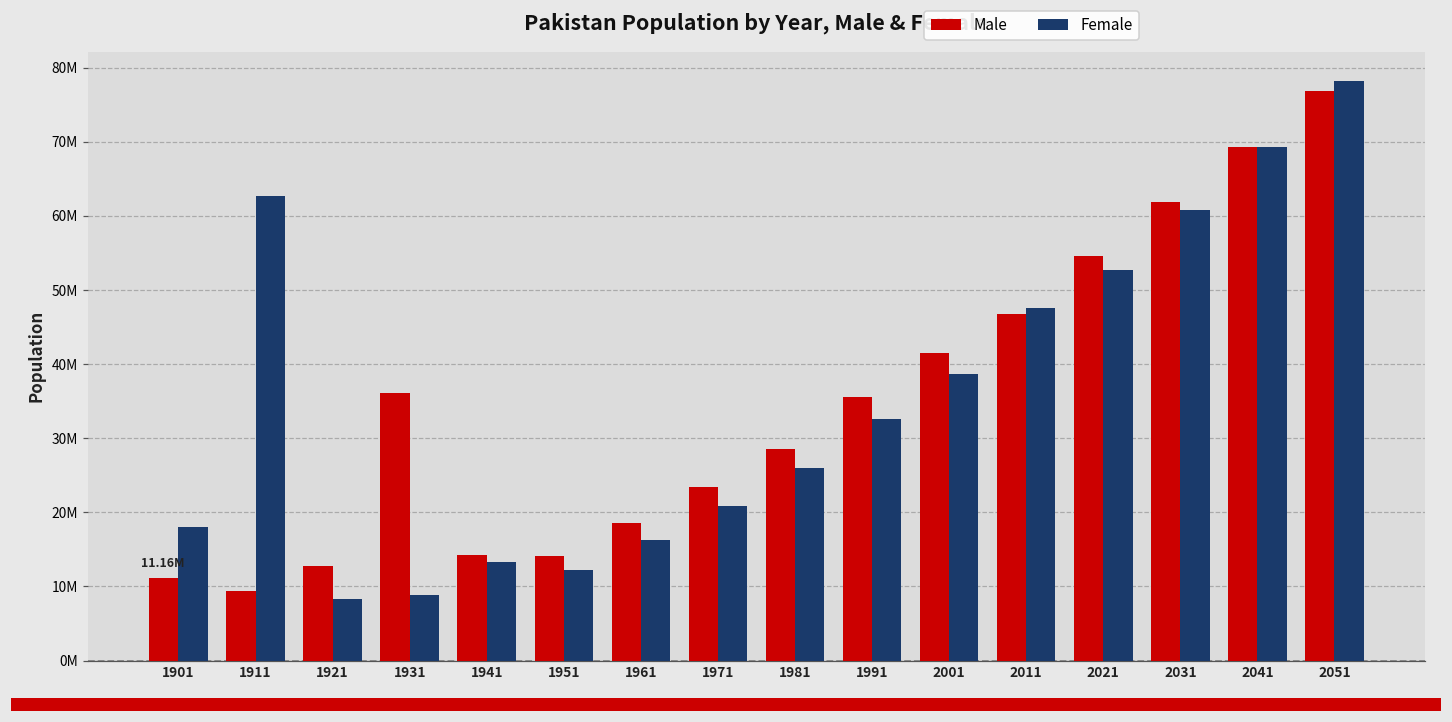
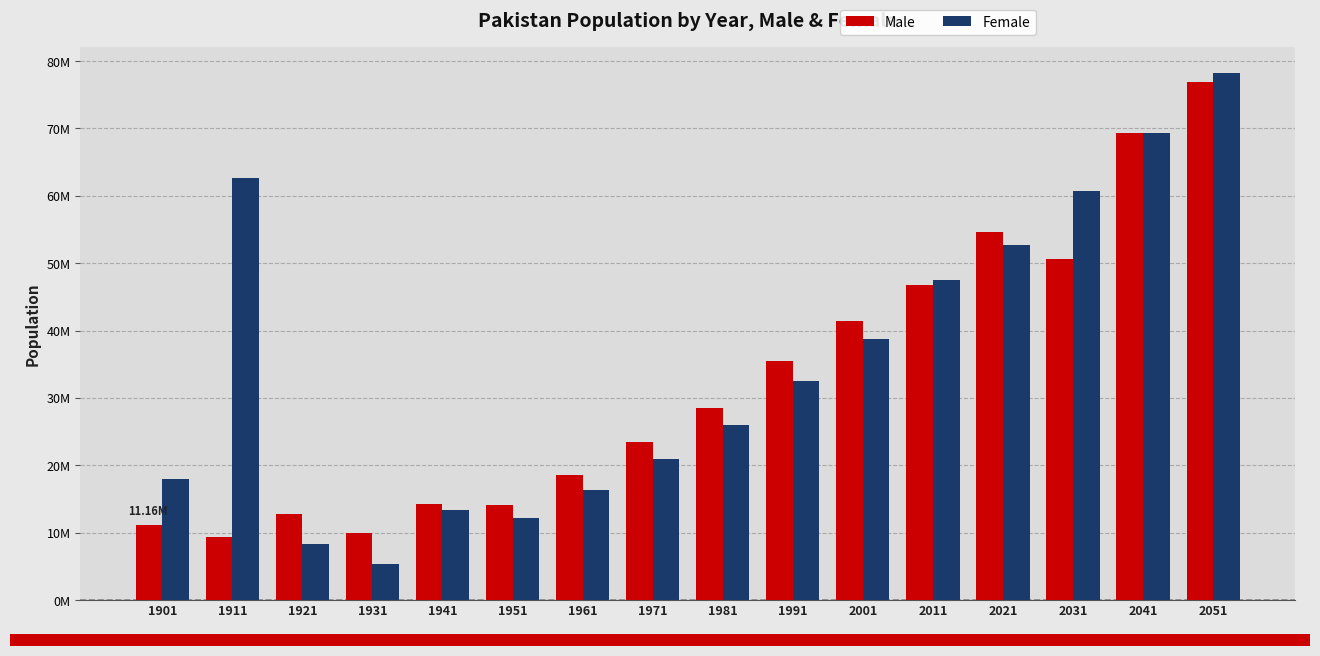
  {
    "Male": {
      "1911": 9000000,
      "1921": 13000000,
-     "1931": 36000000,
+     "1931": 10000000,
      "1941": 14000000,
      "1951": 14000000,
      "1961": 19000000,
      "1971": 23000000,
      "1981": 29000000,
      "1991": 36000000,
      "2001": 41000000,
      "2011": 47000000,
      "2021": 55000000,
-     "2031": 62000000,
+     "2031": 51000000,
      "2041": 69000000,
      "2051": 77000000
    },
    "Female": {
      "1901": 18000000,
      "1911": 63000000,
      "1921": 8000000,
-     "1931": 9000000,
+     "1931": 5000000,
      "1941": 13000000,
      "1951": 12000000,
      "1961": 16000000,
      "1971": 21000000,
      "1981": 26000000,
      "1991": 33000000,
      "2001": 39000000,
      "2011": 48000000,
      "2021": 53000000,
      "2031": 61000000,
      "2041": 69000000,
      "2051": 78000000
    }
  }
